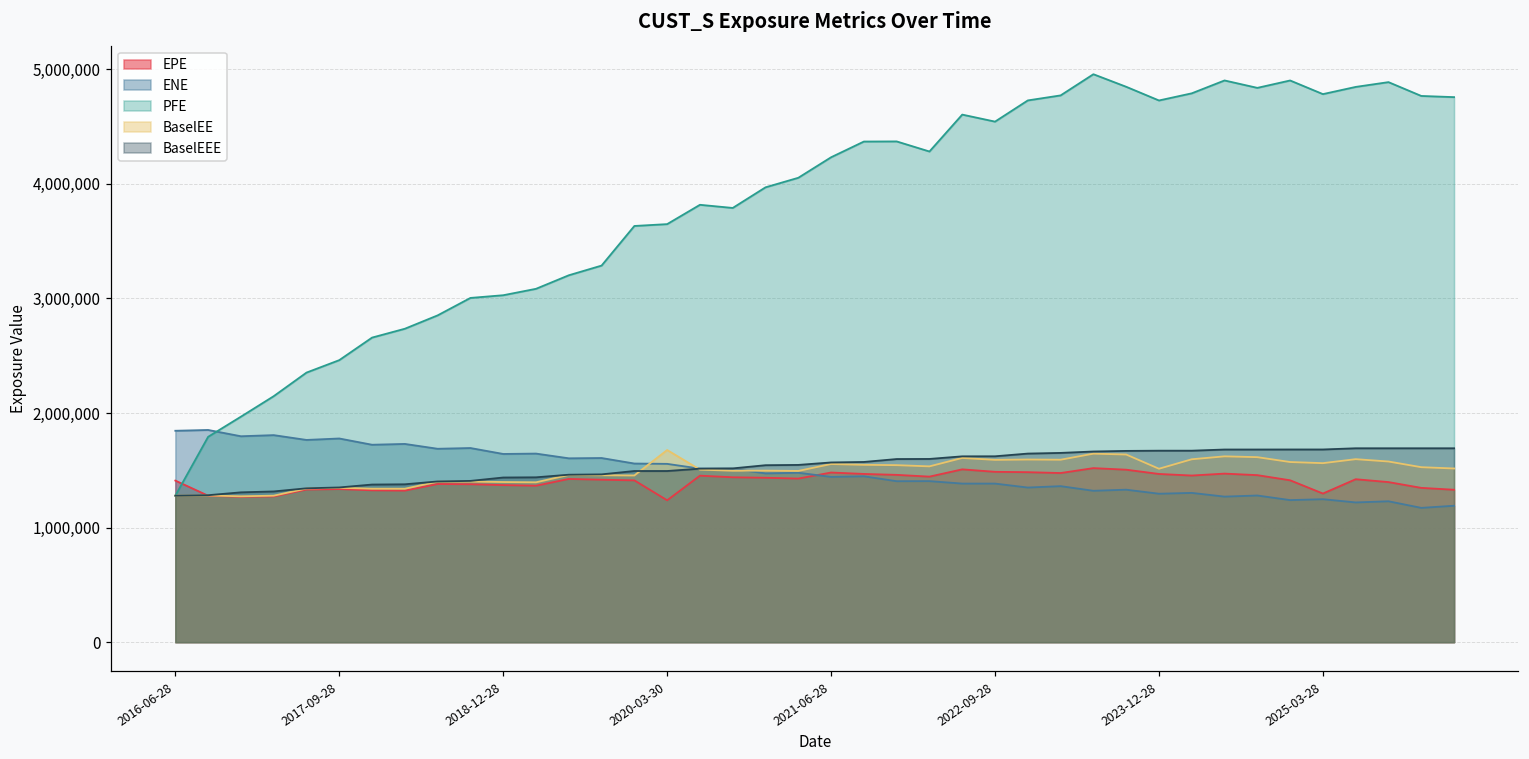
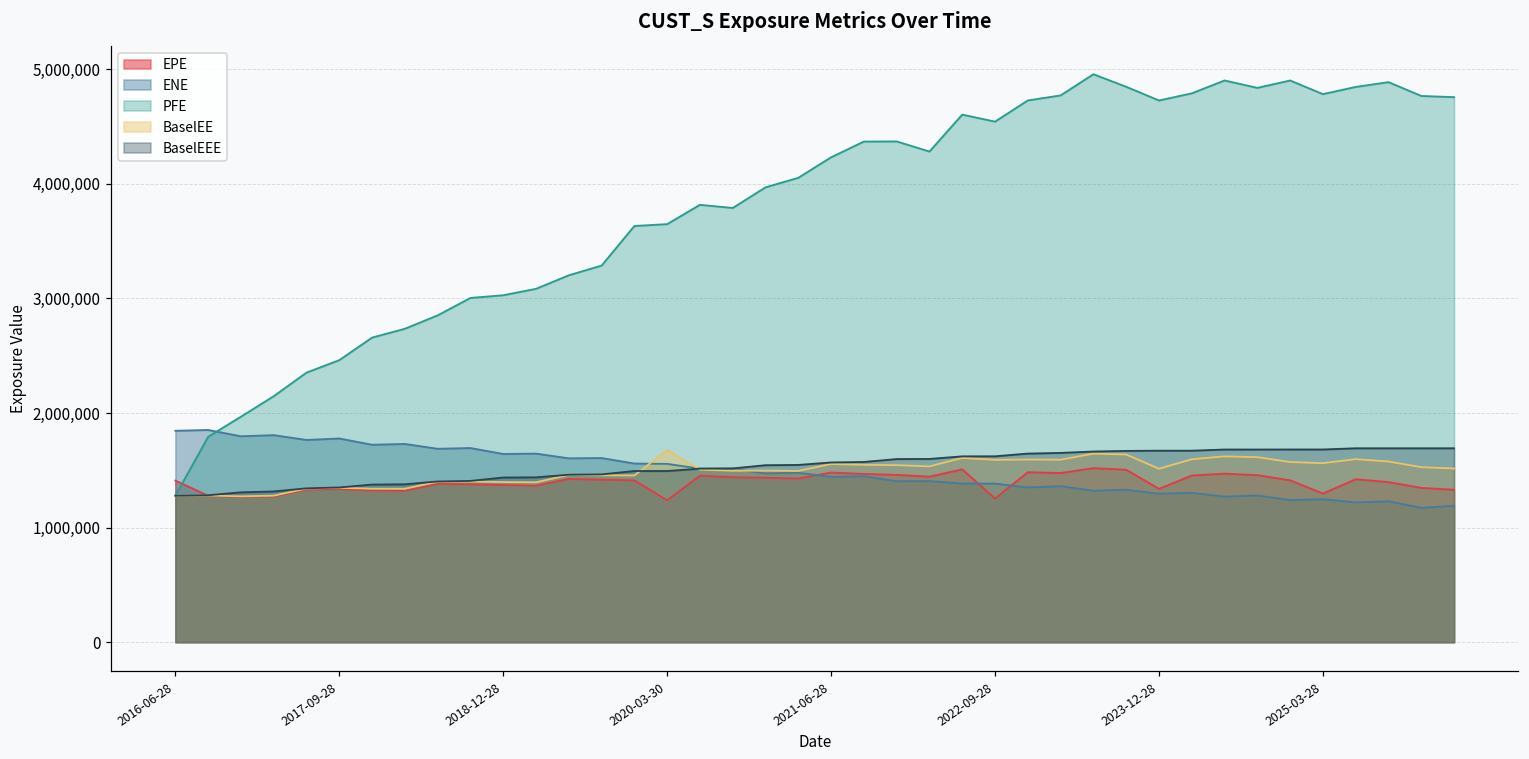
  {
    "EPE": {
      "2016-06-28": "1,410,000",
      "2018-12-28": "1,370,000",
      "2020-03-30": "1,240,000",
      "2021-06-28": "1,480,000",
-     "2022-09-28": "1,490,000",
-     "2023-12-28": "1,470,000",
+     "2022-09-28": "1,250,000",
+     "2023-12-28": "1,340,000",
      "2025-03-28": "1,300,000"
    },
    "BaselEE": {
      "2018-12-28": "1,400,000",
      "2020-03-30": "1,680,000",
      "2022-09-28": "1,590,000",
      "2023-12-28": "1,510,000",
      "2025-03-28": "1,560,000"
    }
  }
